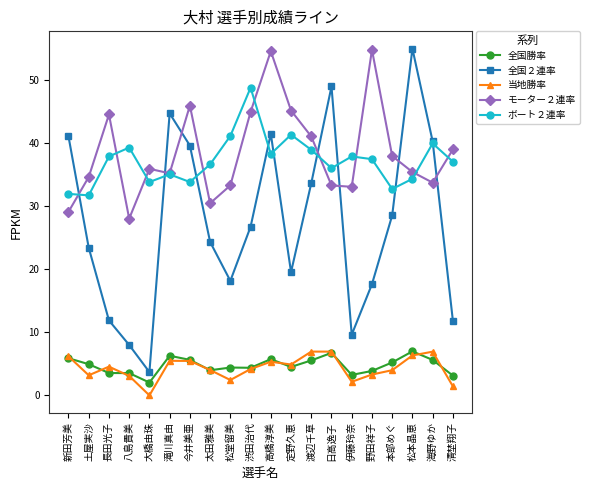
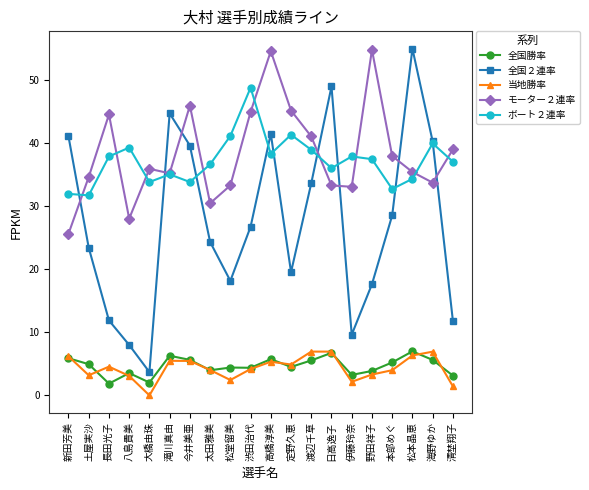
  {
    "全国勝率": {
      "土屋実沙": 5,
-     "長田光子": 4,
+     "長田光子": 2,
      "八島貴美": 4,
      "大橋由珠": 2,
      "滝川真由": 6,
      "松堂留美": 4,
      "渡辺千草": 6,
      "伊藤玲奈": 3,
      "野田祥子": 4,
      "本部めぐ": 5,
      "松本晶恵": 7,
      "海野ゆか": 6,
      "清埜翔子": 3
    },
    "全国２連率": {
      "新田芳美": 41,
      "土屋実沙": 23,
      "長田光子": 12,
      "八島貴美": 8,
      "大橋由珠": 4,
      "滝川真由": 45,
      "今井美亜": 40,
      "太田雅美": 24,
      "松堂留美": 18,
      "渋田治代": 27,
      "高橋淳美": 42,
      "定野久恵": 20,
      "渡辺千草": 34,
      "日高逸子": 49,
      "伊藤玲奈": 10,
      "野田祥子": 18,
      "本部めぐ": 29,
      "松本晶恵": 55,
      "清埜翔子": 12
    },
    "当地勝率": {
      "土屋実沙": 3,
      "長田光子": 5,
      "八島貴美": 3,
      "大橋由珠": 0,
      "滝川真由": 5,
      "松堂留美": 2,
      "渡辺千草": 7,
      "伊藤玲奈": 2,
      "野田祥子": 3,
      "本部めぐ": 4,
      "松本晶恵": 6,
      "海野ゆか": 7,
      "清埜翔子": 1
    },
    "モーター２連率": {
-     "新田芳美": 29,
+     "新田芳美": 26,
      "土屋実沙": 35,
      "長田光子": 45,
      "八島貴美": 28,
      "大橋由珠": 36,
      "今井美亜": 46,
      "太田雅美": 31,
      "松堂留美": 33,
      "渋田治代": 45,
      "高橋淳美": 55,
      "定野久恵": 45,
      "渡辺千草": 41,
      "日高逸子": 33,
      "伊藤玲奈": 33,
      "野田祥子": 55,
      "本部めぐ": 38,
      "松本晶恵": 35,
      "海野ゆか": 34,
      "清埜翔子": 39
    },
    "ボート２連率": {
      "新田芳美": 32,
      "土屋実沙": 32,
      "長田光子": 38,
      "八島貴美": 39,
      "大橋由珠": 34,
      "今井美亜": 34,
      "太田雅美": 37,
      "松堂留美": 41,
      "渋田治代": 49,
      "高橋淳美": 38,
      "定野久恵": 41,
      "渡辺千草": 39,
      "日高逸子": 36,
      "伊藤玲奈": 38,
      "野田祥子": 38,
      "本部めぐ": 33,
      "松本晶恵": 34,
      "清埜翔子": 37
    }
  }
